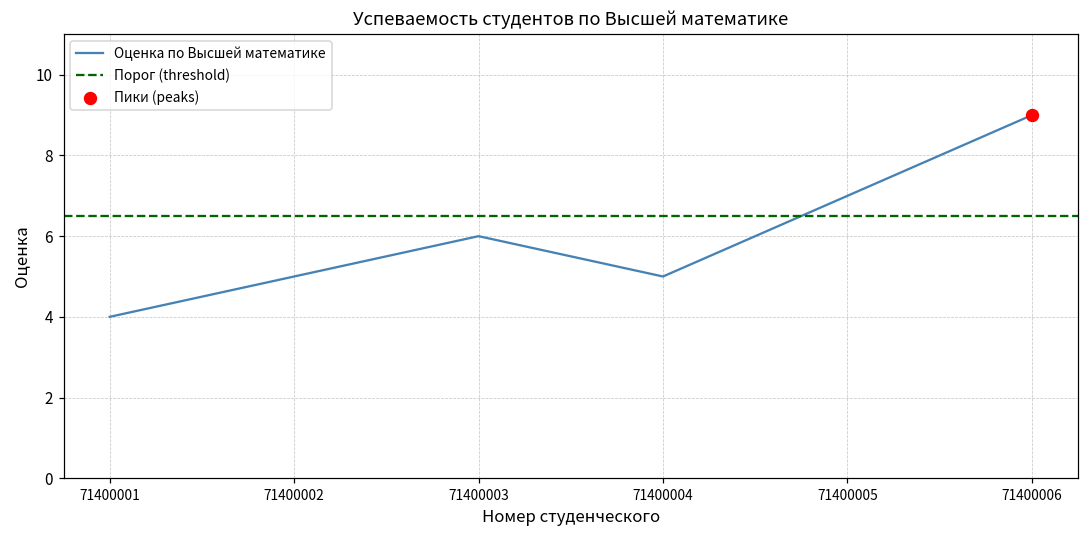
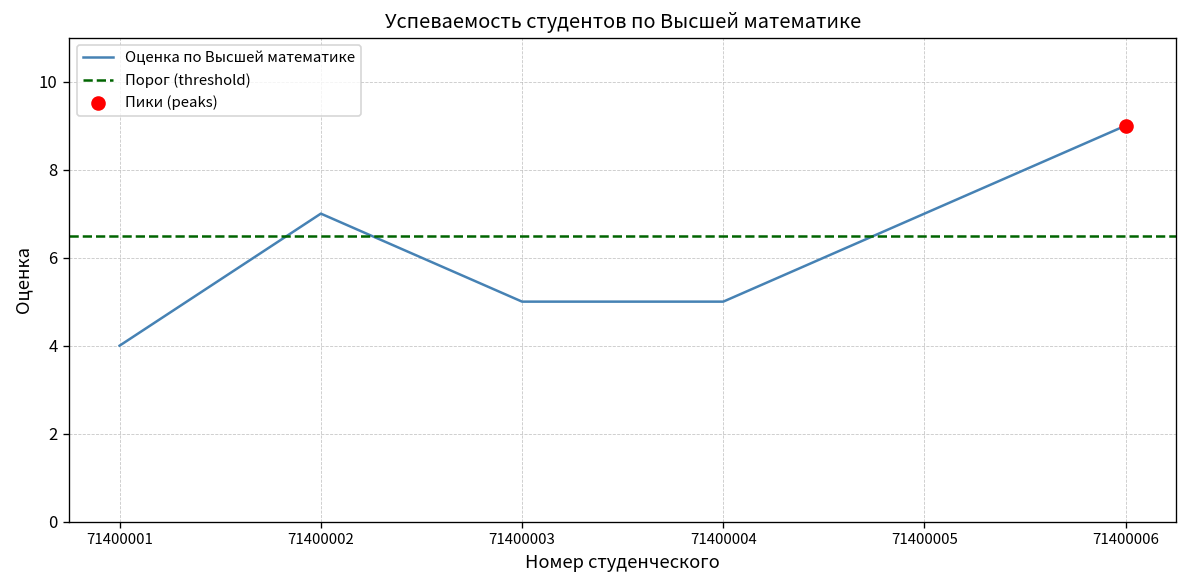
  {
    "Оценка по Высшей математике": {
      "71400001": 4,
-     "71400002": 5,
-     "71400003": 6,
+     "71400002": 7,
+     "71400003": 5,
      "71400004": 5,
      "71400005": 7
    }
  }
